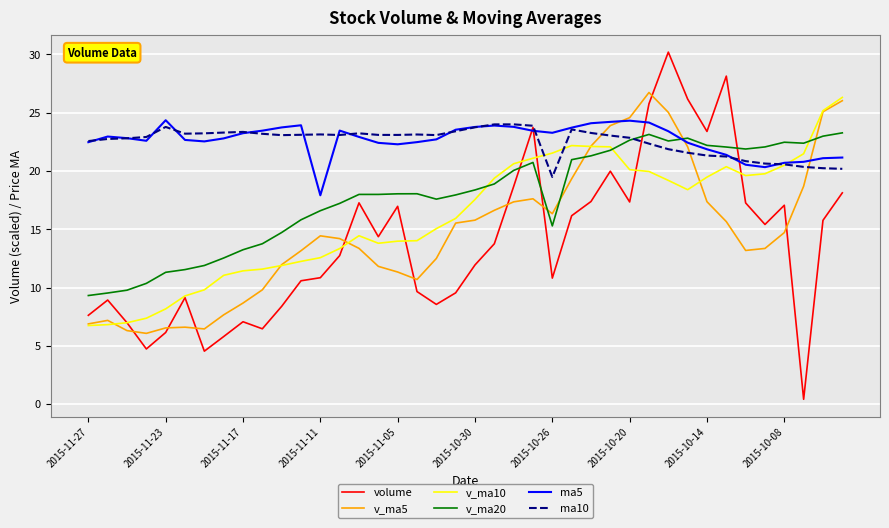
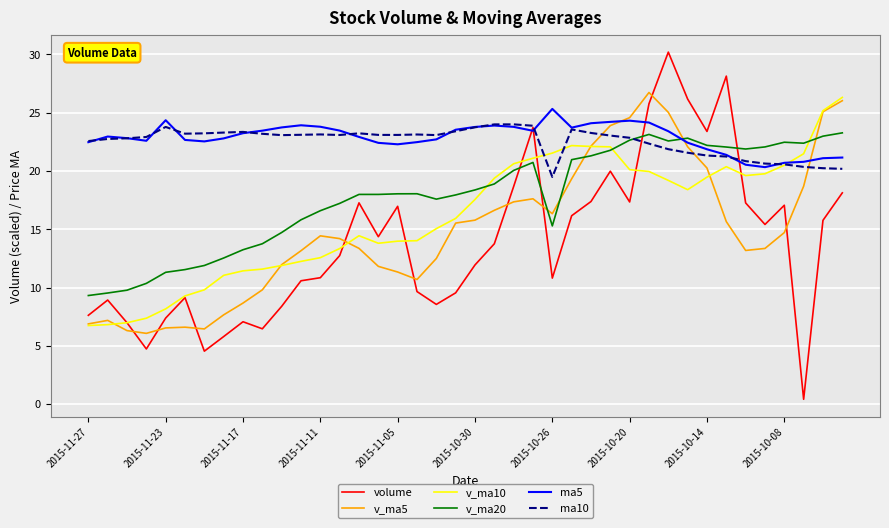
  {
    "volume": {
      "2015-11-27": 7.6,
-     "2015-11-23": 6.1,
+     "2015-11-23": 7.4,
      "2015-11-17": 7.1,
      "2015-11-11": 10.8,
      "2015-11-05": 17.0,
      "2015-10-30": 11.9,
      "2015-10-26": 10.8,
      "2015-10-20": 17.3,
      "2015-10-14": 23.4,
      "2015-10-08": 17.1
    },
    "v_ma5": {
      "2015-11-23": 6.5,
      "2015-11-17": 8.7,
      "2015-11-11": 14.4,
      "2015-11-05": 11.3,
      "2015-10-30": 15.8,
      "2015-10-26": 16.3,
      "2015-10-20": 24.6,
-     "2015-10-14": 17.4,
+     "2015-10-14": 20.2,
      "2015-10-08": 14.7
    },
    "v_ma10": {
      "2015-11-23": 8.2,
      "2015-11-17": 11.4,
      "2015-11-11": 12.6,
      "2015-11-05": 14.0,
      "2015-10-30": 17.6,
      "2015-10-26": 21.5,
      "2015-10-20": 20.1,
      "2015-10-14": 19.5
    },
    "v_ma20": {
      "2015-11-27": 9.3,
      "2015-11-23": 11.3,
      "2015-11-17": 13.2,
      "2015-11-11": 16.6,
      "2015-11-05": 18.0,
      "2015-10-30": 18.4,
      "2015-10-26": 15.3,
      "2015-10-14": 22.2,
      "2015-10-08": 22.5
    },
    "ma5": {
      "2015-11-23": 24.3,
-     "2015-11-11": 17.9,
+     "2015-11-11": 23.8,
      "2015-11-05": 22.3,
-     "2015-10-26": 23.3,
+     "2015-10-26": 25.3,
      "2015-10-20": 24.3,
      "2015-10-14": 21.9
    },
    "ma10": {
      "2015-11-23": 23.8,
      "2015-11-11": 23.1,
      "2015-11-05": 23.1,
      "2015-10-26": 19.5,
      "2015-10-14": 21.3
    }
  }
